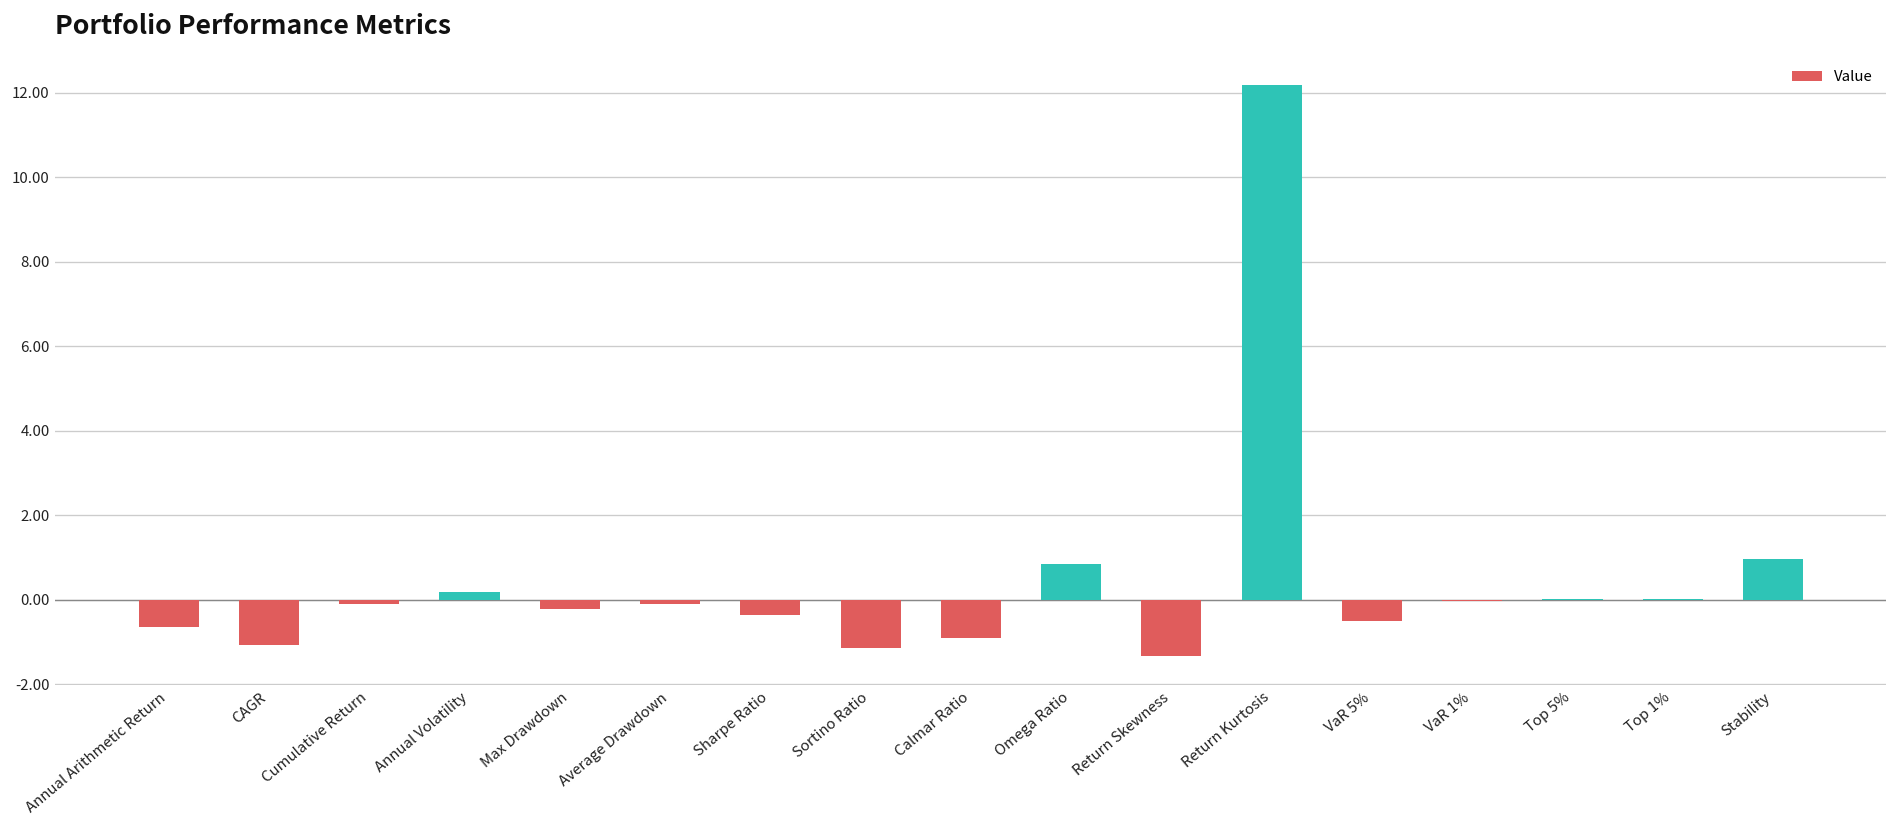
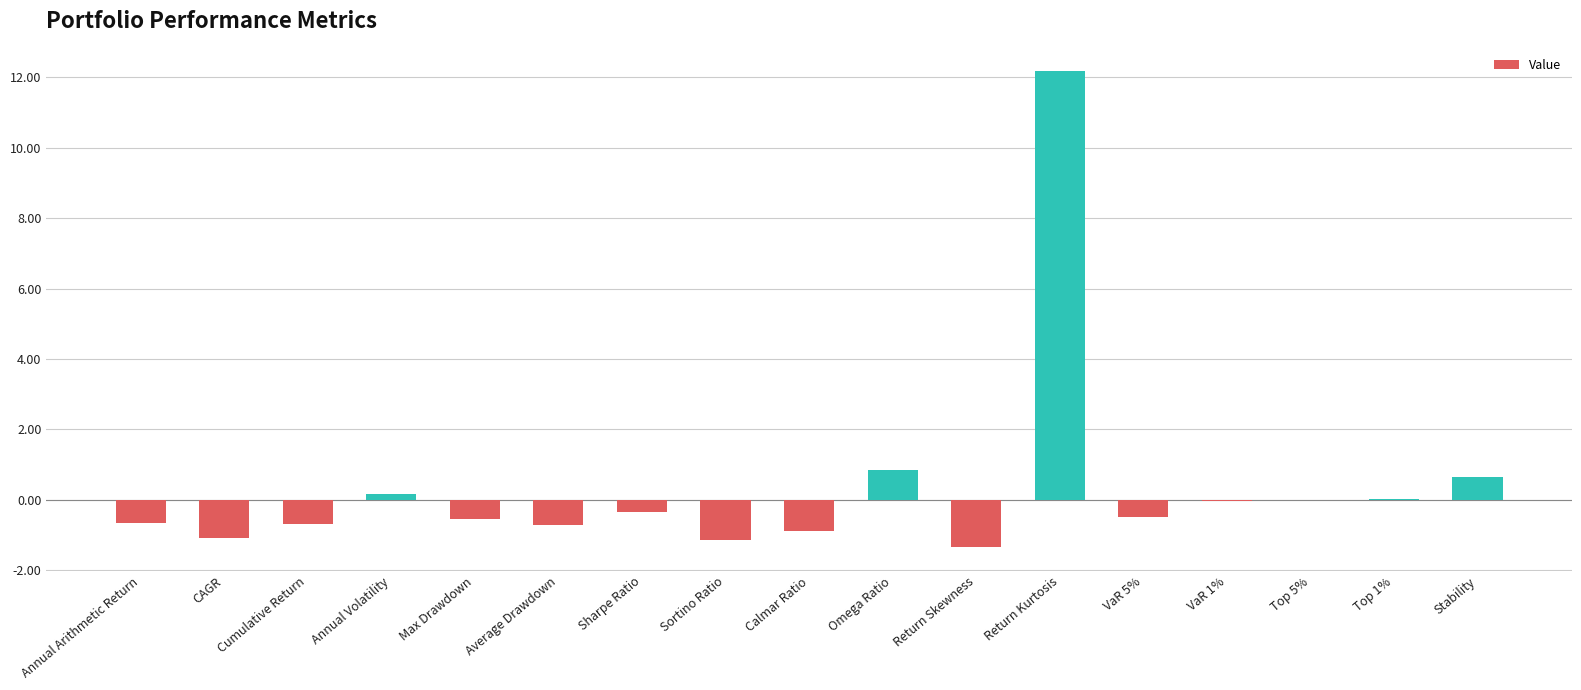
  {
    "Annual Arithmetic Return": -0.6,
    "CAGR": -1.1,
-   "Cumulative Return": -0.1,
+   "Cumulative Return": -0.7,
    "Annual Volatility": 0.2,
-   "Max Drawdown": -0.2,
-   "Average Drawdown": -0.1,
+   "Max Drawdown": -0.5,
+   "Average Drawdown": -0.7,
    "Sharpe Ratio": -0.4,
    "Sortino Ratio": -1.1,
    "Calmar Ratio": -0.9,
    "Omega Ratio": 0.8,
    "Return Skewness": -1.3,
    "Return Kurtosis": 12.2,
    "VaR 5%": -0.5,
-   "Stability": 1.0
+   "Stability": 0.7
  }
